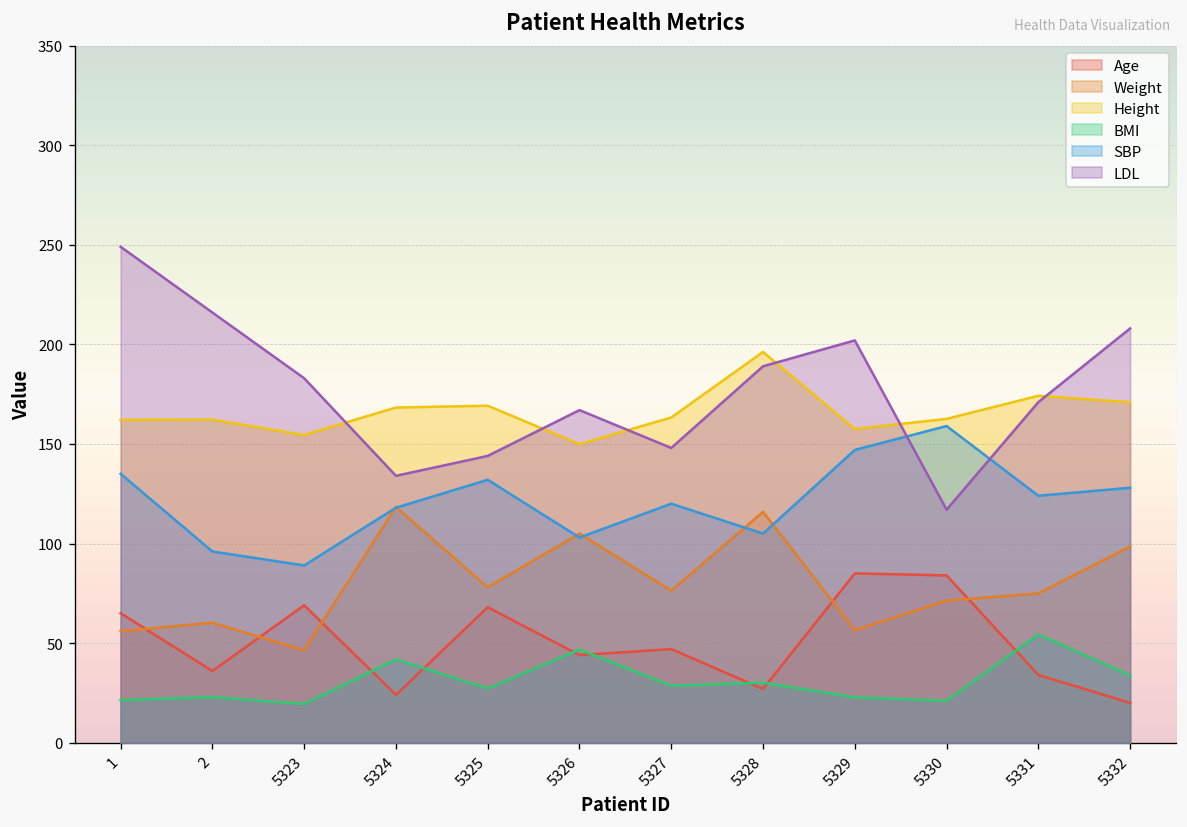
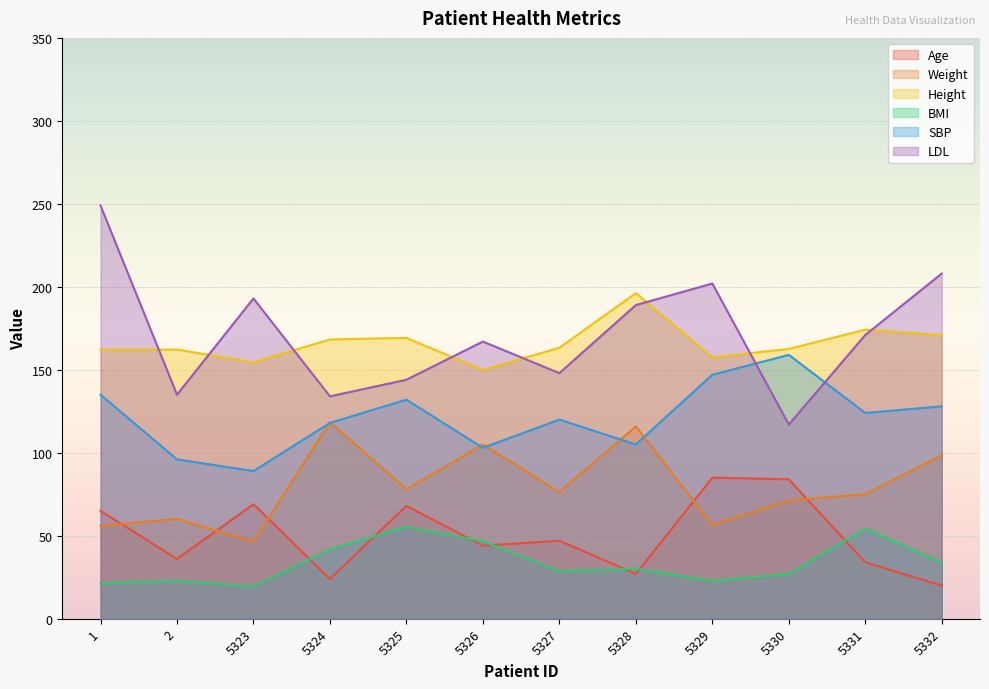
  {
    "BMI": {
      "1": 21,
      "2": 23,
      "5323": 19,
      "5324": 42,
-     "5325": 27,
+     "5325": 55,
      "5326": 47,
      "5327": 29,
      "5328": 30,
      "5329": 23,
-     "5330": 21,
+     "5330": 27,
      "5331": 54,
      "5332": 34
    },
    "SBP": {
      "1": 135,
      "2": 96,
      "5323": 89,
      "5325": 132,
      "5326": 103,
      "5327": 120,
      "5328": 105,
      "5329": 147,
      "5330": 159,
      "5331": 124,
      "5332": 128
    },
    "LDL": {
      "1": 249,
-     "2": 216,
-     "5323": 183,
+     "2": 135,
+     "5323": 193,
      "5324": 134,
      "5325": 144,
      "5326": 167,
      "5327": 148,
      "5328": 189,
      "5329": 202,
      "5330": 117,
      "5331": 171,
      "5332": 208
    }
  }
